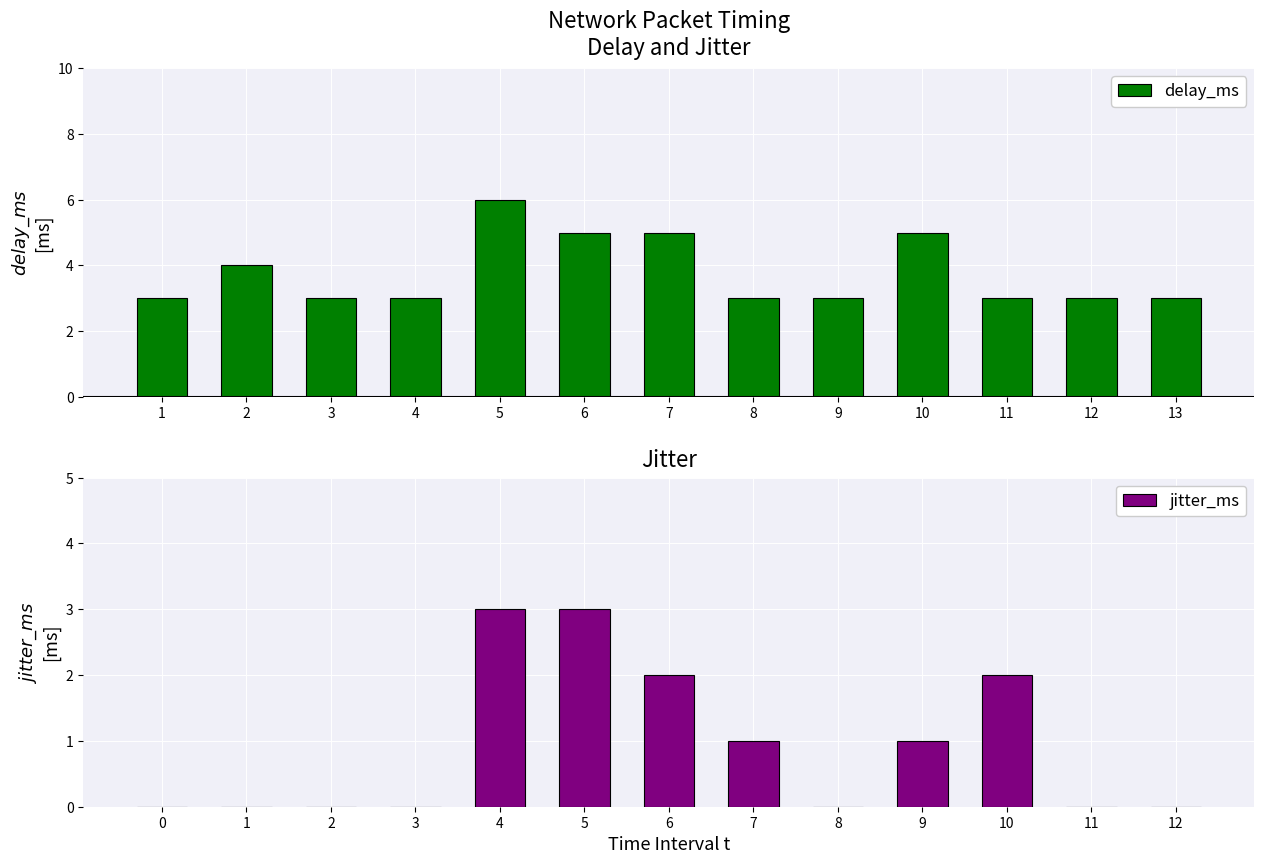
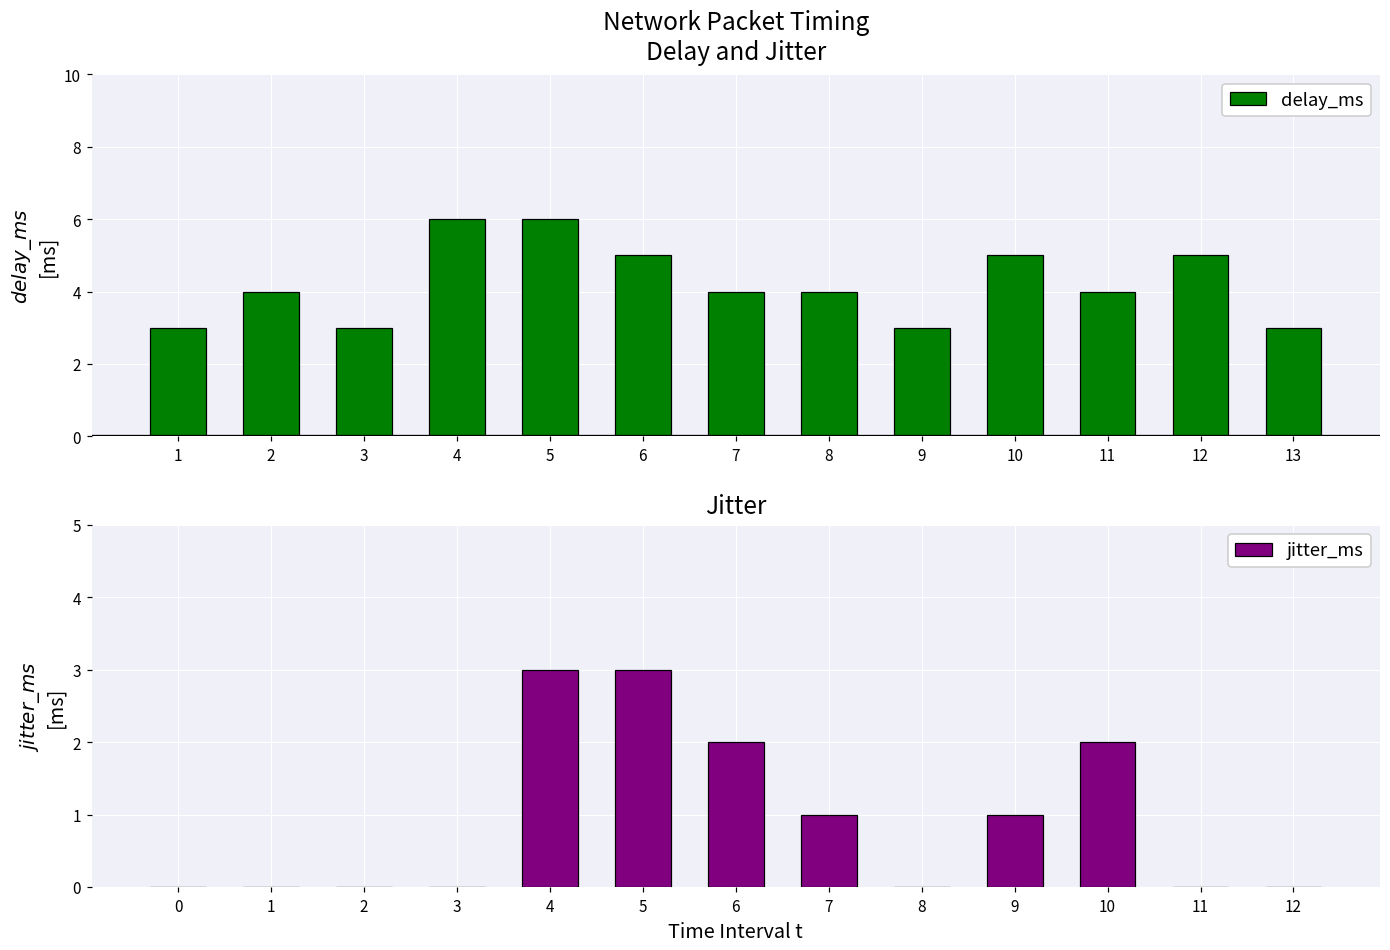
  {
    "Network Packet Timing Delay and Jitter": {
      "1": 3,
      "2": 4,
      "3": 3,
-     "4": 3,
+     "4": 6,
      "5": 6,
      "6": 5,
-     "7": 5,
-     "8": 3,
+     "7": 4,
+     "8": 4,
      "9": 3,
      "10": 5,
-     "11": 3,
-     "12": 3,
+     "11": 4,
+     "12": 5,
      "13": 3
    },
    "Jitter": {
      "0": 0.0,
      "1": 0.0,
      "2": 0.0,
      "3": 0.0,
      "4": 3.0,
      "5": 3.0,
      "6": 2.0,
      "7": 1.0,
      "8": 0.0,
      "9": 1.0,
      "10": 2.0,
      "11": 0.0,
      "12": 0.0
    }
  }
